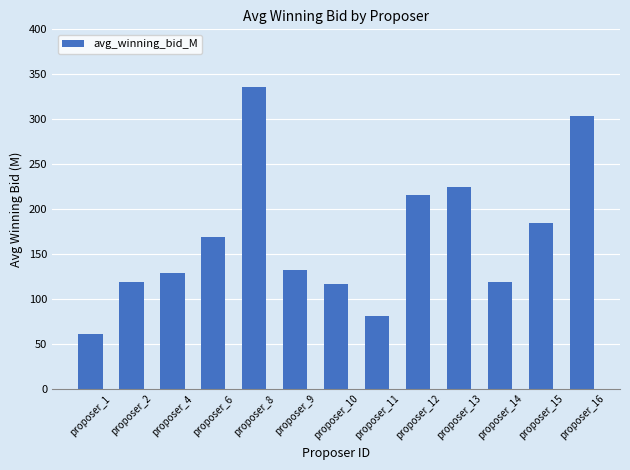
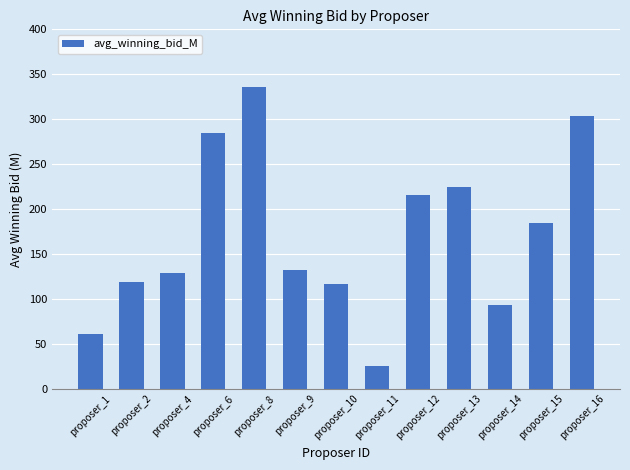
  {
    "proposer_1": 60,
    "proposer_2": 120,
    "proposer_4": 130,
-   "proposer_6": 170,
+   "proposer_6": 280,
    "proposer_8": 340,
    "proposer_9": 130,
    "proposer_10": 120,
-   "proposer_11": 80,
+   "proposer_11": 30,
    "proposer_12": 220,
    "proposer_13": 220,
-   "proposer_14": 120,
+   "proposer_14": 90,
    "proposer_15": 180,
    "proposer_16": 300
  }
